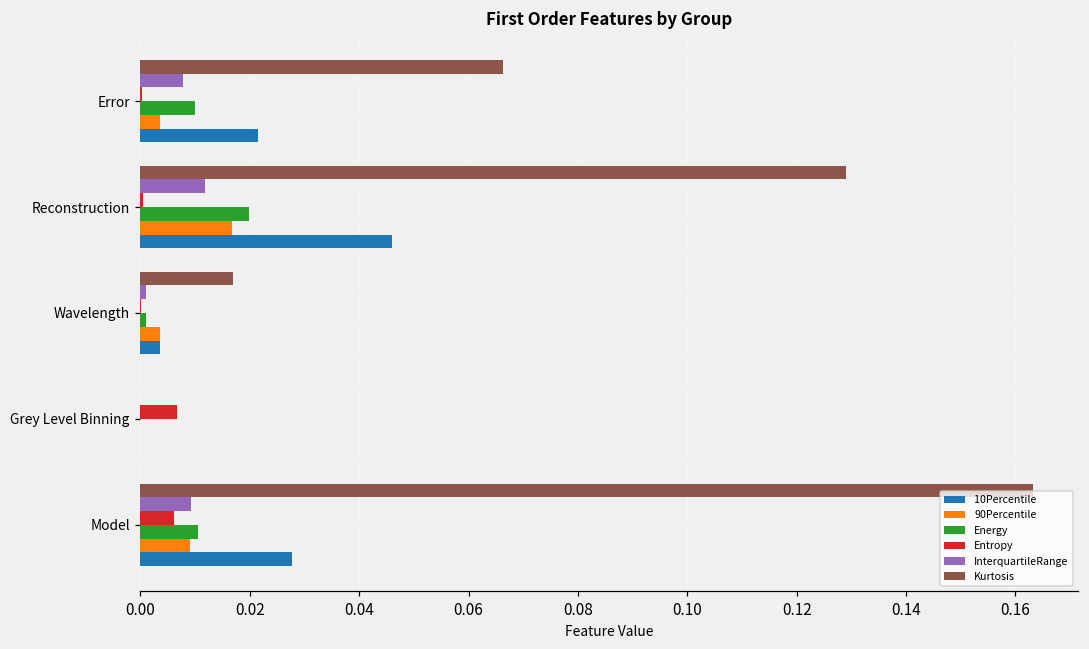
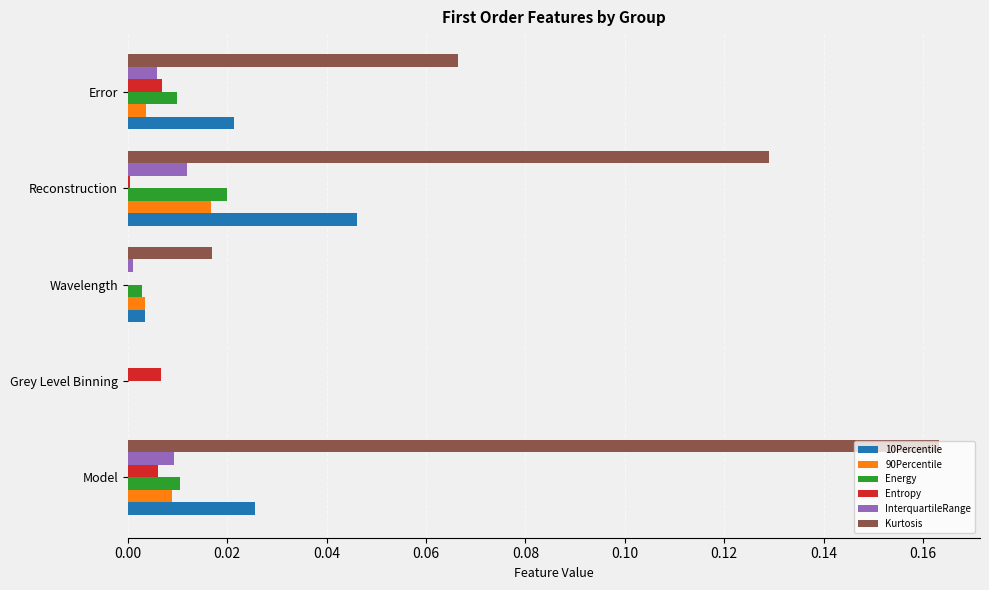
  {
    "10Percentile": {
      "Error": 0.021,
      "Reconstruction": 0.046,
      "Wavelength": 0.004,
-     "Model": 0.028
+     "Model": 0.026
    },
    "90Percentile": {
      "Error": 0.004,
      "Reconstruction": 0.017,
      "Wavelength": 0.004,
      "Model": 0.009
    },
    "Energy": {
      "Error": 0.010,
      "Reconstruction": 0.020,
-     "Wavelength": 0.001,
+     "Wavelength": 0.003,
      "Model": 0.011
    },
    "Entropy": {
-     "Error": 0.000,
+     "Error": 0.007,
      "Grey Level Binning": 0.007,
      "Model": 0.006
    },
    "InterquartileRange": {
-     "Error": 0.008,
+     "Error": 0.006,
      "Reconstruction": 0.012,
      "Wavelength": 0.001,
      "Model": 0.009
    },
    "Kurtosis": {
      "Error": 0.066,
      "Reconstruction": 0.129,
      "Wavelength": 0.017
    }
  }
